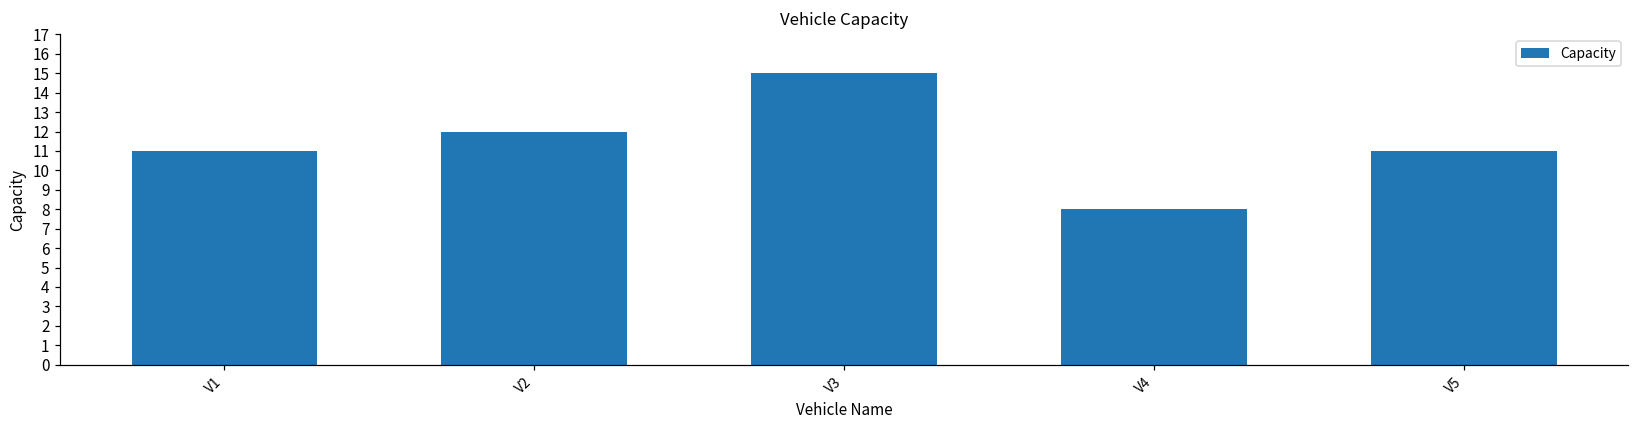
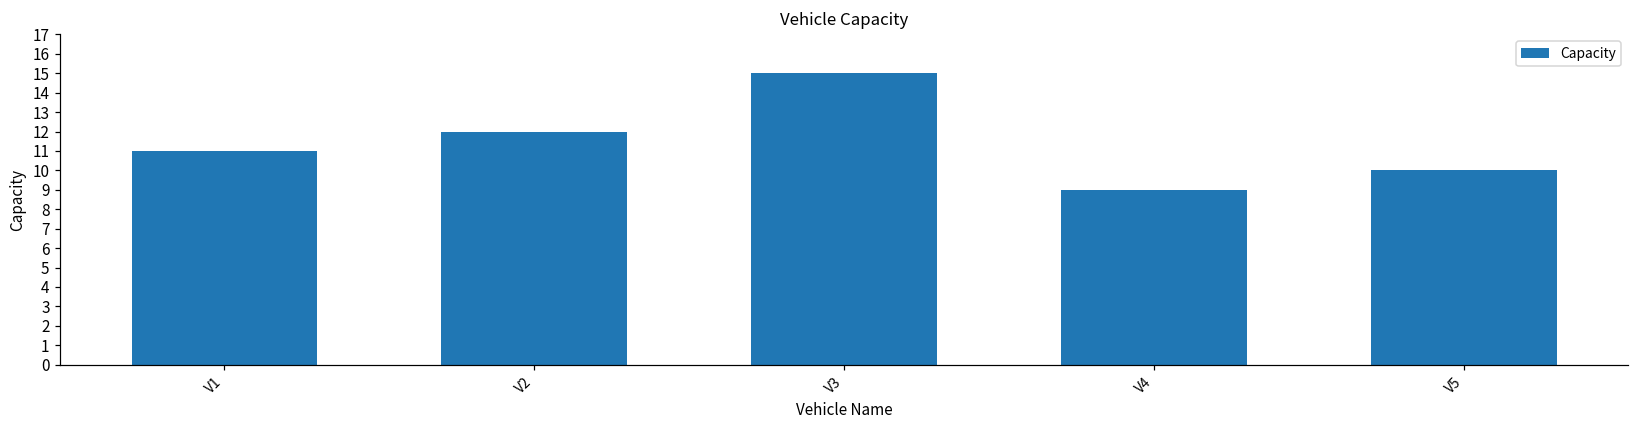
  {
    "V1": 11,
    "V2": 12,
    "V3": 15,
-   "V4": 8,
-   "V5": 11
+   "V4": 9,
+   "V5": 10
  }
